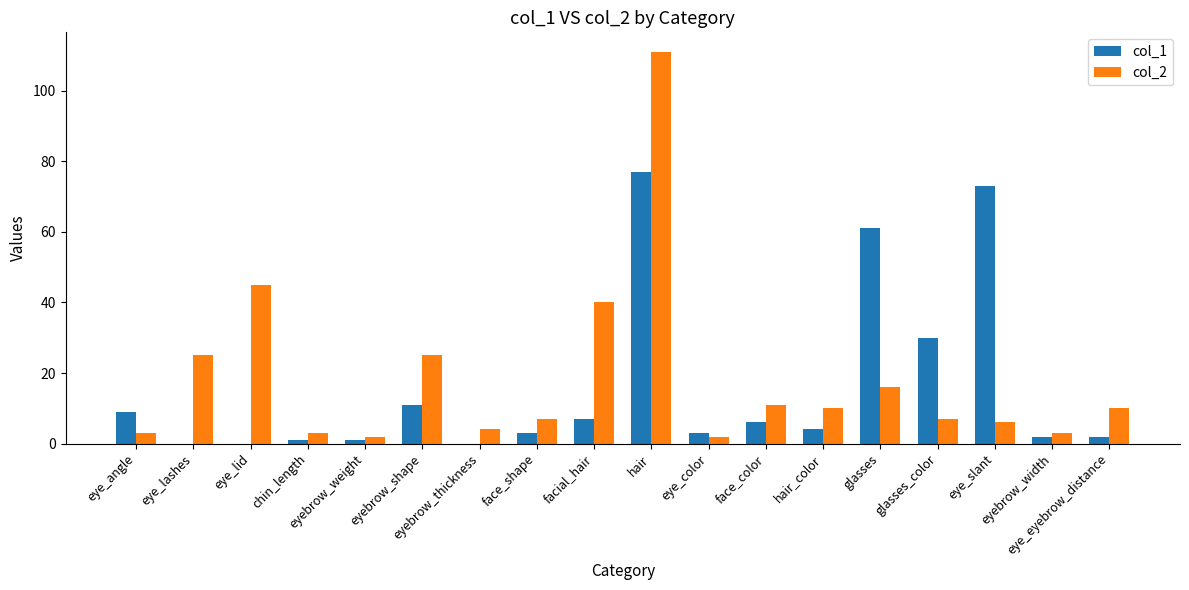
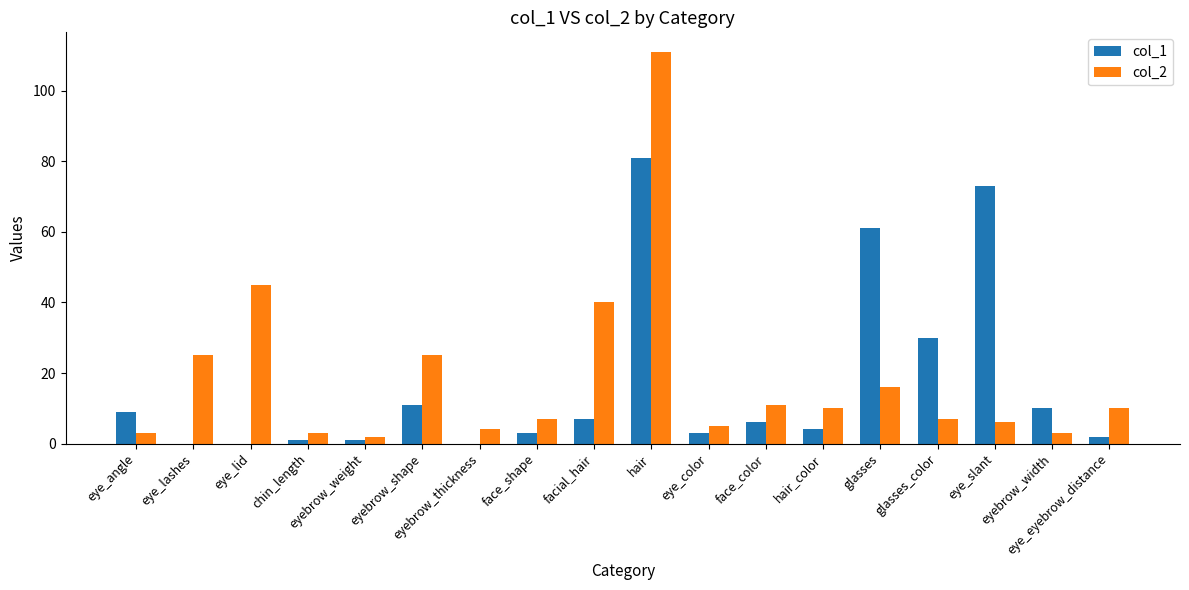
  {
    "col_1": {
      "eye_angle": 9,
      "eye_lashes": 0,
      "eye_lid": 0,
      "chin_length": 1,
      "eyebrow_weight": 1,
      "eyebrow_shape": 11,
      "eyebrow_thickness": 0,
      "face_shape": 3,
      "facial_hair": 7,
-     "hair": 77,
+     "hair": 81,
      "eye_color": 3,
      "face_color": 6,
      "hair_color": 4,
      "glasses": 61,
      "glasses_color": 30,
      "eye_slant": 73,
-     "eyebrow_width": 2,
+     "eyebrow_width": 10,
      "eye_eyebrow_distance": 2
    },
    "col_2": {
      "eye_angle": 3,
      "eye_lashes": 25,
      "eye_lid": 45,
      "chin_length": 3,
      "eyebrow_weight": 2,
      "eyebrow_shape": 25,
      "eyebrow_thickness": 4,
      "face_shape": 7,
      "facial_hair": 40,
      "hair": 111,
-     "eye_color": 2,
+     "eye_color": 5,
      "face_color": 11,
      "hair_color": 10,
      "glasses": 16,
      "glasses_color": 7,
      "eye_slant": 6,
      "eyebrow_width": 3,
      "eye_eyebrow_distance": 10
    }
  }
